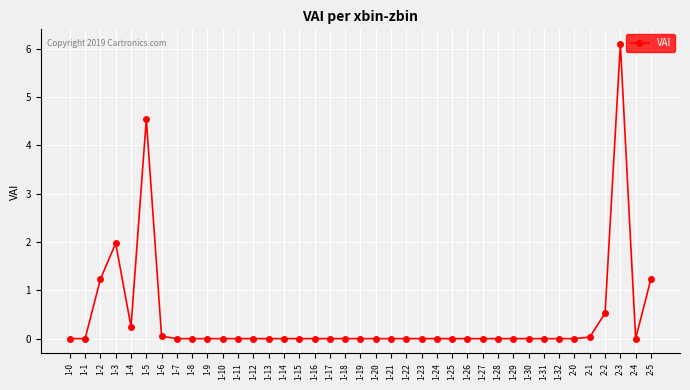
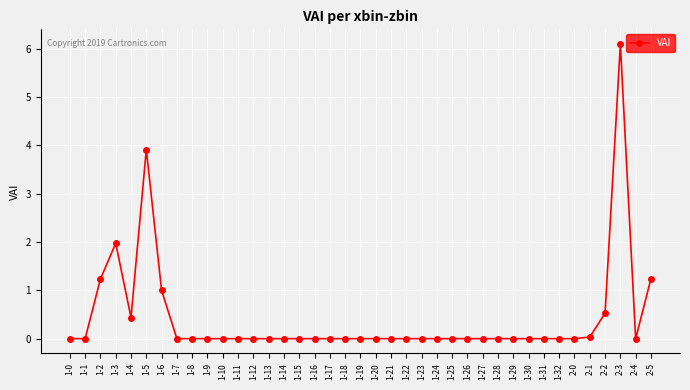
  {
    "1-0": 0.0,
    "1-1": 0.0,
    "1-2": 1.2,
    "1-3": 2.0,
-   "1-4": 0.2,
-   "1-5": 4.5,
-   "1-6": 0.1,
+   "1-4": 0.4,
+   "1-5": 3.9,
+   "1-6": 1.0,
    "1-7": 0.0,
    "1-8": 0.0,
    "1-9": 0.0,
    "1-10": 0.0,
    "1-11": 0.0,
    "1-12": 0.0,
    "1-13": 0.0,
    "1-14": 0.0,
    "1-15": 0.0,
    "1-16": 0.0,
    "1-17": 0.0,
    "1-18": 0.0,
    "1-19": 0.0,
    "1-20": 0.0,
    "1-21": 0.0,
    "1-22": 0.0,
    "1-23": 0.0,
    "1-24": 0.0,
    "1-25": 0.0,
    "1-26": 0.0,
    "1-27": 0.0,
    "1-28": 0.0,
    "1-29": 0.0,
    "1-30": 0.0,
    "1-31": 0.0,
    "1-32": 0.0,
    "2-0": 0.0,
    "2-1": 0.0,
    "2-2": 0.5,
    "2-3": 6.1,
    "2-4": 0.0,
    "2-5": 1.2
  }
